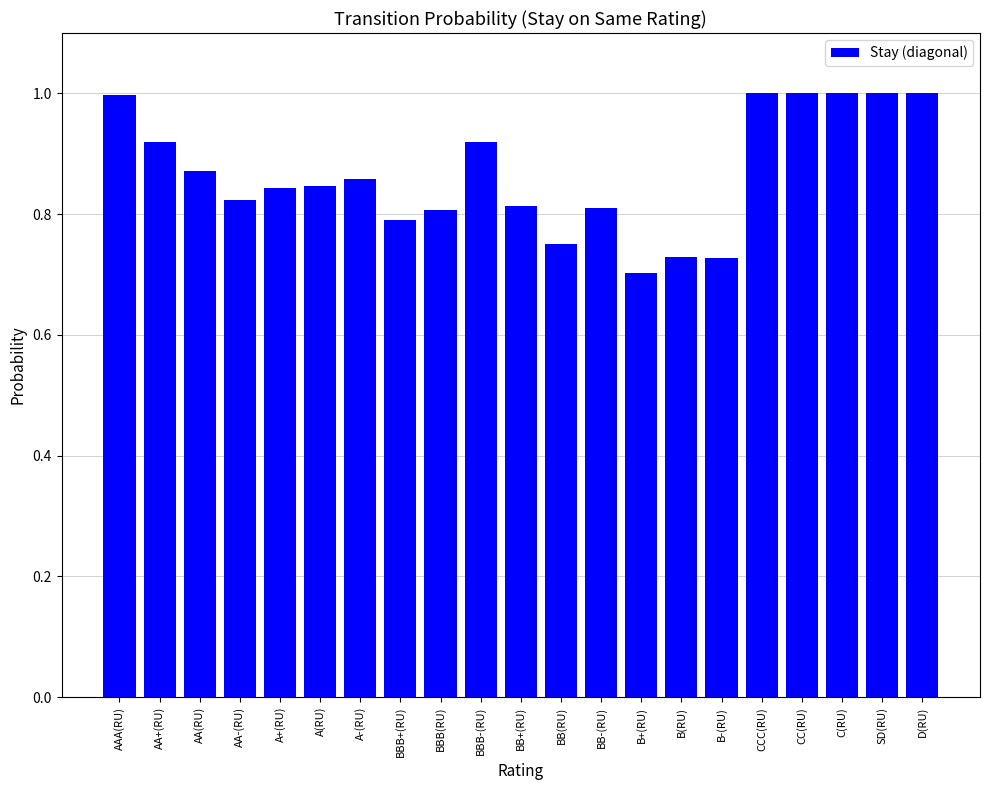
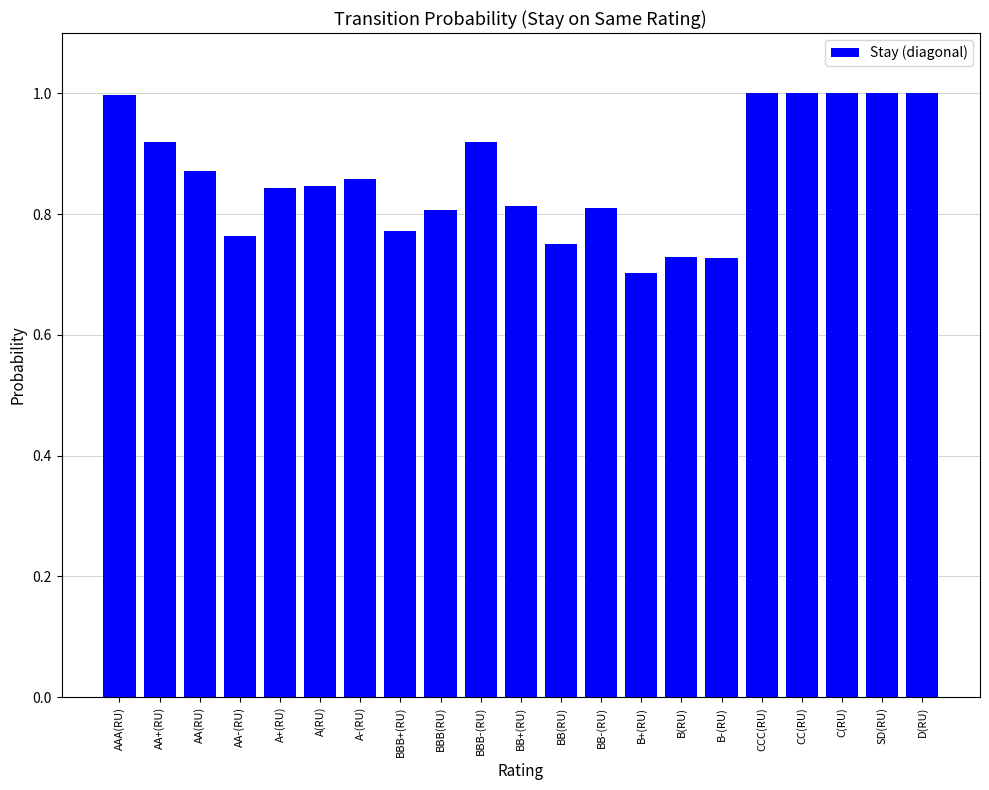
  {
    "AAA(RU)": 1.00,
    "AA+(RU)": 0.92,
    "AA(RU)": 0.87,
-   "AA-(RU)": 0.82,
+   "AA-(RU)": 0.76,
    "A+(RU)": 0.84,
    "A(RU)": 0.85,
    "A-(RU)": 0.86,
-   "BBB+(RU)": 0.79,
+   "BBB+(RU)": 0.77,
    "BBB(RU)": 0.81,
    "BBB-(RU)": 0.92,
    "BB+(RU)": 0.81,
    "BB(RU)": 0.75,
    "BB-(RU)": 0.81,
    "B+(RU)": 0.70,
    "B(RU)": 0.73,
    "B-(RU)": 0.73,
    "CCC(RU)": 1.00,
    "CC(RU)": 1.00,
    "C(RU)": 1.00,
    "SD(RU)": 1.00,
    "D(RU)": 1.00
  }
